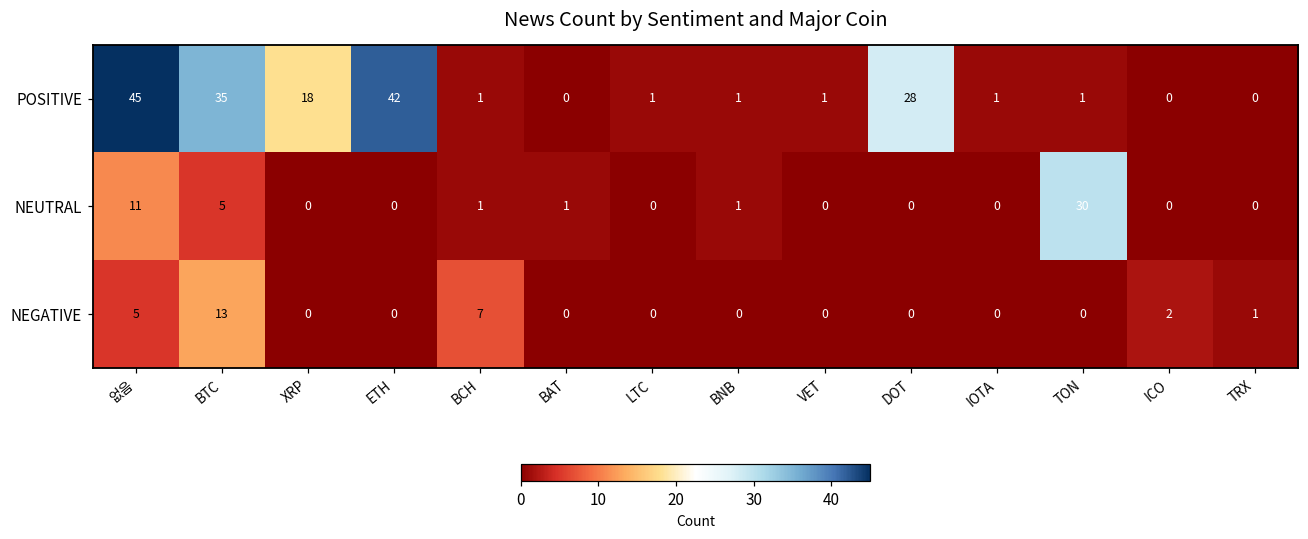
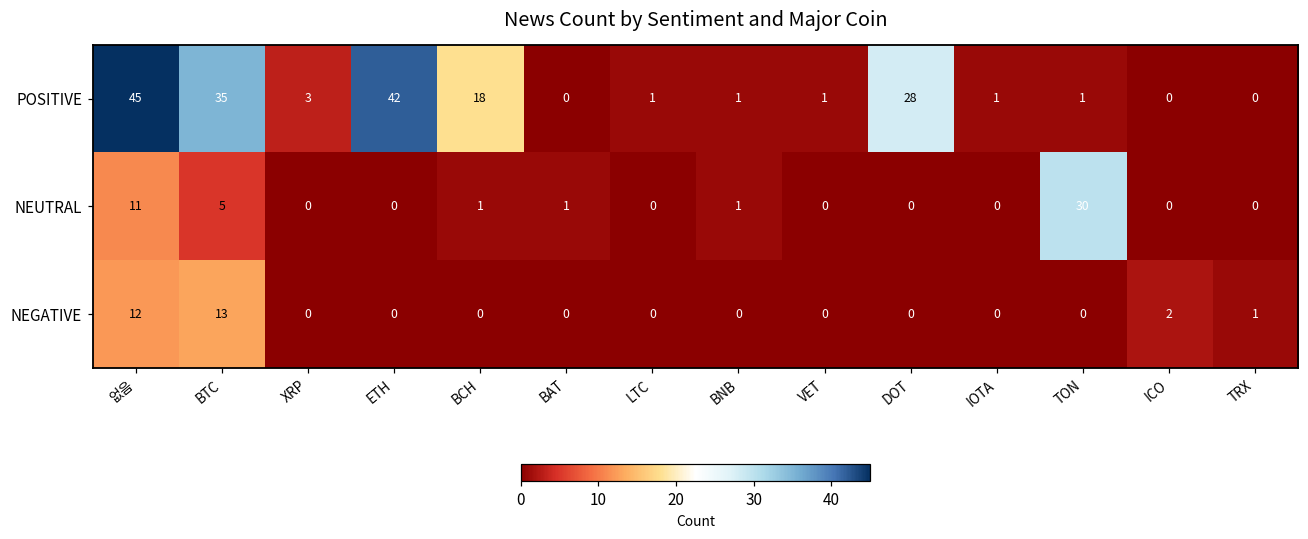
  {
    "POSITIVE": {
      "없음": 45,
      "BTC": 35,
-     "XRP": 18,
+     "XRP": 3,
      "ETH": 42,
-     "BCH": 1,
+     "BCH": 18,
      "BAT": 0,
      "LTC": 1,
      "BNB": 1,
      "VET": 1,
      "DOT": 28,
      "IOTA": 1,
      "TON": 1,
      "ICO": 0,
      "TRX": 0
    },
    "NEUTRAL": {
      "없음": 11,
      "BTC": 5,
      "XRP": 0,
      "ETH": 0,
      "BCH": 1,
      "BAT": 1,
      "LTC": 0,
      "BNB": 1,
      "VET": 0,
      "DOT": 0,
      "IOTA": 0,
      "TON": 30,
      "ICO": 0,
      "TRX": 0
    },
    "NEGATIVE": {
-     "없음": 5,
+     "없음": 12,
      "BTC": 13,
      "XRP": 0,
      "ETH": 0,
-     "BCH": 7,
+     "BCH": 0,
      "BAT": 0,
      "LTC": 0,
      "BNB": 0,
      "VET": 0,
      "DOT": 0,
      "IOTA": 0,
      "TON": 0,
      "ICO": 2,
      "TRX": 1
    }
  }
